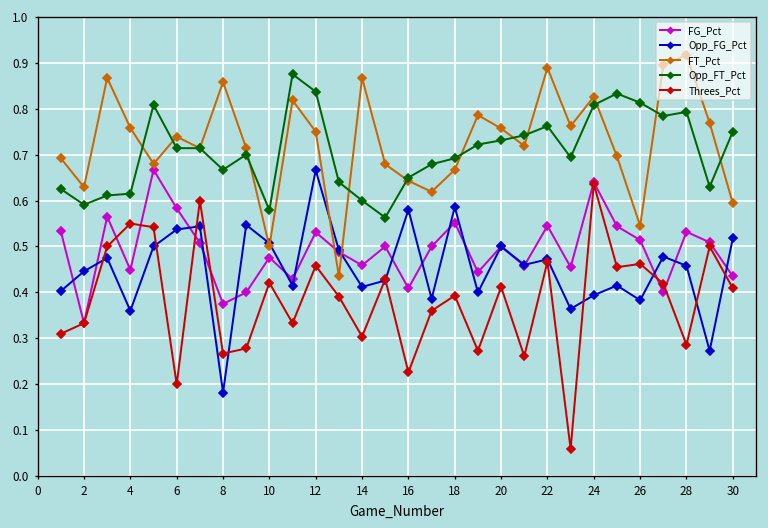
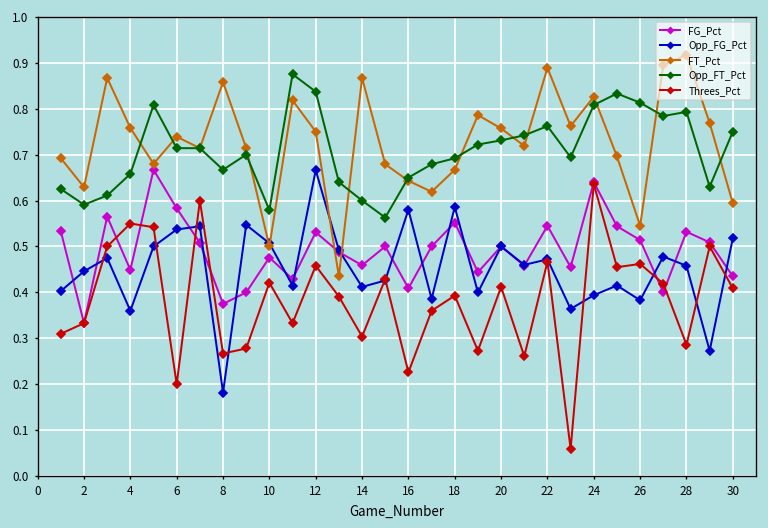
  {
    "FG_Pct": {
      "4": 0.45,
      "6": 0.58,
      "8": 0.38,
      "10": 0.48,
      "12": 0.53,
      "14": 0.46,
      "16": 0.41,
      "18": 0.55,
      "22": 0.55,
      "26": 0.51,
      "28": 0.53,
      "30": 0.44
    },
    "Opp_FG_Pct": {
      "2": 0.45,
      "4": 0.36,
      "6": 0.54,
      "8": 0.18,
      "10": 0.51,
      "12": 0.67,
      "14": 0.41,
      "16": 0.58,
      "18": 0.59,
      "24": 0.39,
      "26": 0.38,
      "28": 0.46,
      "30": 0.52
    },
    "FT_Pct": {
      "2": 0.63,
      "4": 0.76,
      "6": 0.74,
      "8": 0.86,
      "10": 0.50,
      "12": 0.75,
      "14": 0.87,
      "16": 0.64,
      "18": 0.67,
      "20": 0.76,
      "22": 0.89,
      "24": 0.83,
      "26": 0.55,
      "30": 0.59
    },
    "Opp_FT_Pct": {
      "2": 0.59,
-     "4": 0.62,
+     "4": 0.66,
      "6": 0.71,
      "8": 0.67,
      "10": 0.58,
      "12": 0.84,
      "14": 0.60,
      "16": 0.65,
      "18": 0.69,
      "20": 0.73,
      "22": 0.76,
      "24": 0.81,
      "26": 0.81,
      "28": 0.79,
      "30": 0.75
    },
    "Threes_Pct": {
      "4": 0.55,
      "6": 0.20,
      "8": 0.27,
      "10": 0.42,
      "12": 0.46,
      "14": 0.30,
      "16": 0.23,
      "18": 0.39,
      "20": 0.41,
      "26": 0.46,
      "28": 0.29,
      "30": 0.41
    }
  }
